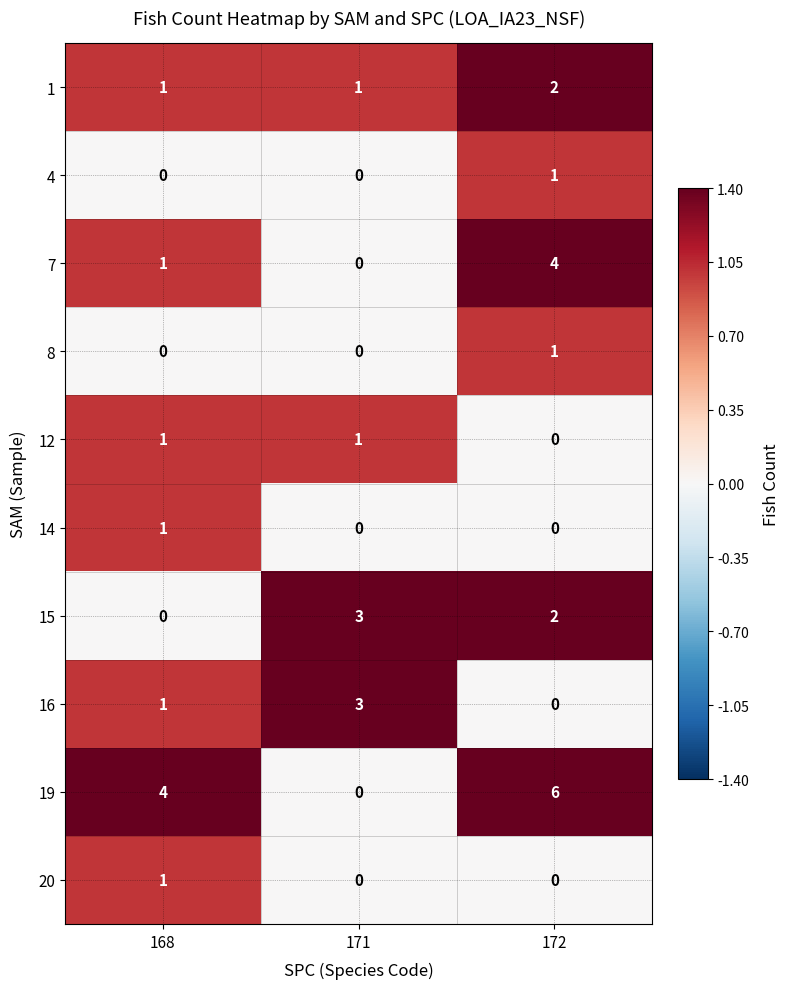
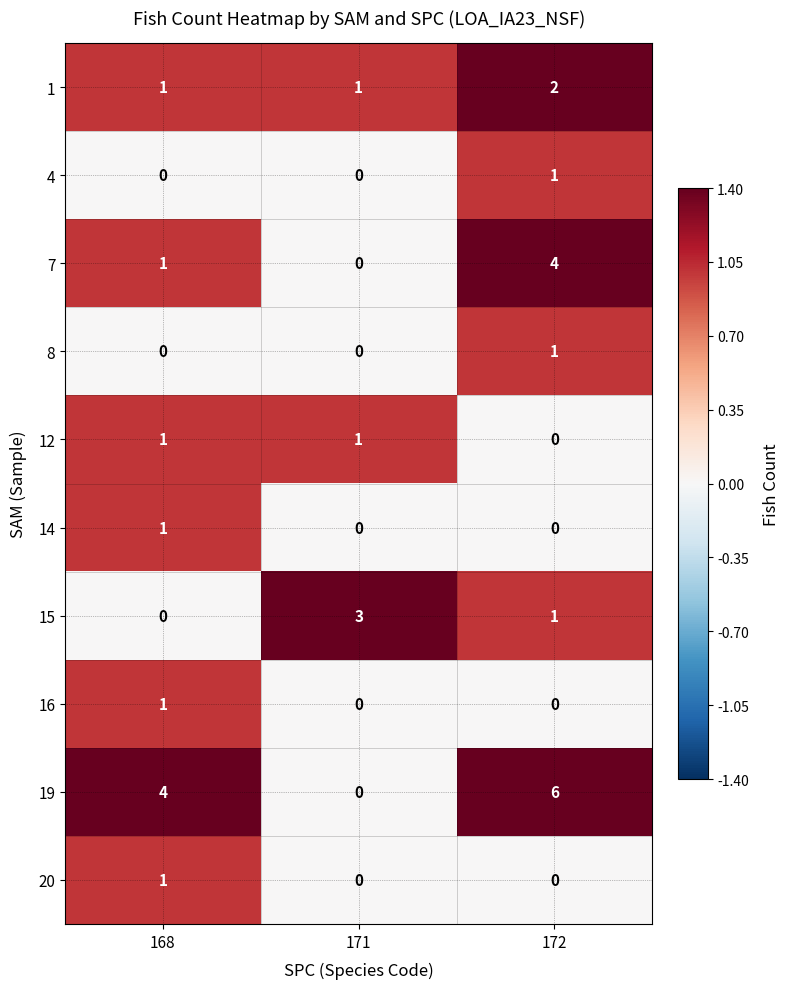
  {
    "1": {
      "168": 1,
      "171": 1,
      "172": 2
    },
    "4": {
      "168": 0,
      "171": 0,
      "172": 1
    },
    "7": {
      "168": 1,
      "171": 0,
      "172": 4
    },
    "8": {
      "168": 0,
      "171": 0,
      "172": 1
    },
    "12": {
      "168": 1,
      "171": 1,
      "172": 0
    },
    "14": {
      "168": 1,
      "171": 0,
      "172": 0
    },
    "15": {
      "168": 0,
      "171": 3,
-     "172": 2
+     "172": 1
    },
    "16": {
      "168": 1,
-     "171": 3,
+     "171": 0,
      "172": 0
    },
    "19": {
      "168": 4,
      "171": 0,
      "172": 6
    },
    "20": {
      "168": 1,
      "171": 0,
      "172": 0
    }
  }
